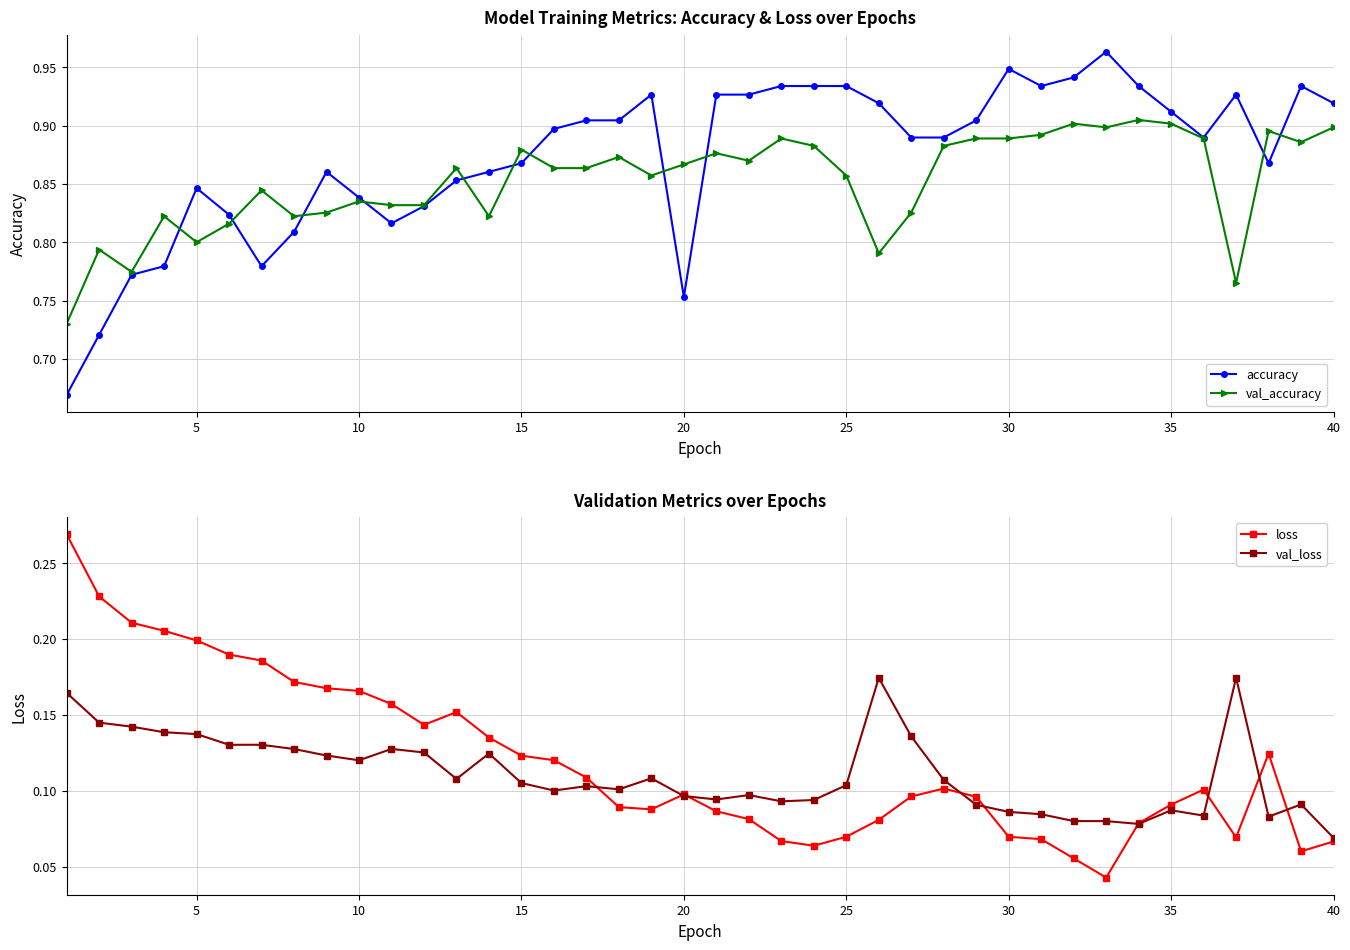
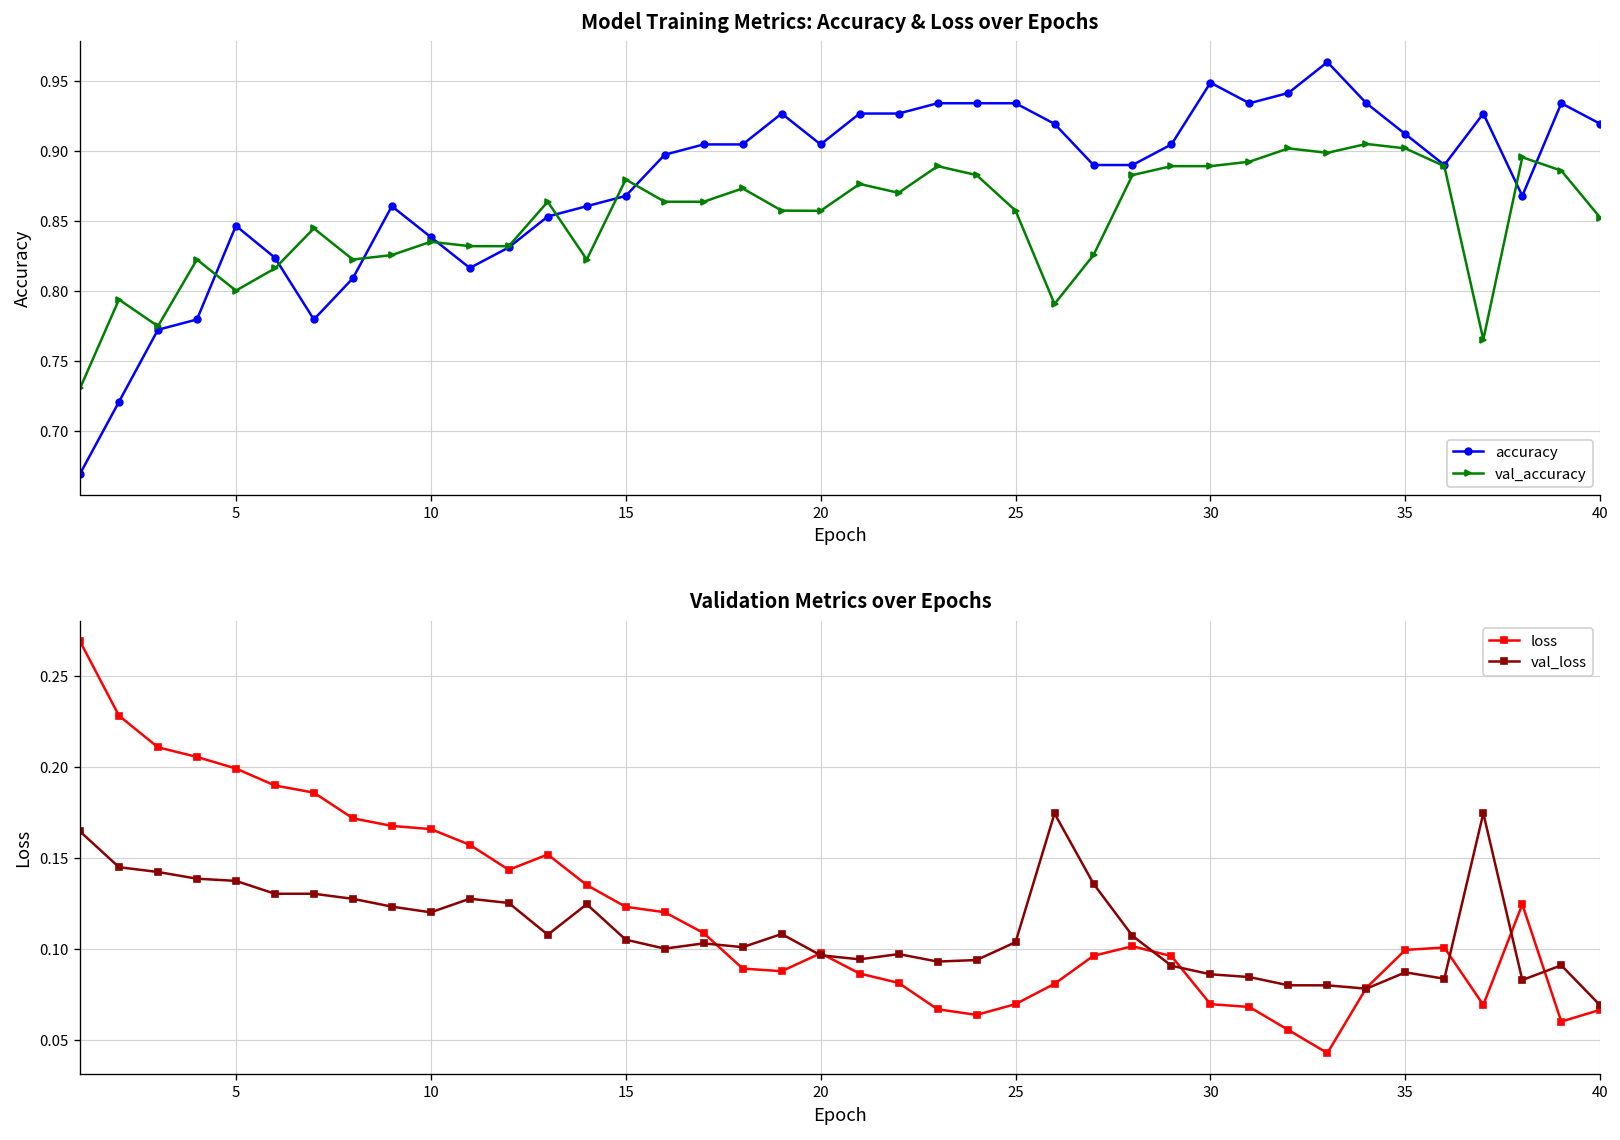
  {
    "Model Training Metrics: Accuracy & Loss over Epochs": {
      "accuracy": {
        "5": 0.846,
        "10": 0.838,
        "15": 0.868,
-       "20": 0.753,
+       "20": 0.904,
        "25": 0.934,
        "30": 0.949,
        "35": 0.912,
        "40": 0.919
      },
      "val_accuracy": {
        "5": 0.800,
        "10": 0.835,
        "15": 0.879,
-       "20": 0.867,
+       "20": 0.857,
        "25": 0.857,
        "30": 0.889,
        "35": 0.902,
-       "40": 0.898
+       "40": 0.852
      }
    },
    "Validation Metrics over Epochs": {
      "loss": {
        "5": 0.199,
        "10": 0.166,
        "15": 0.123,
        "25": 0.070,
        "30": 0.070,
-       "35": 0.091,
+       "35": 0.099,
        "40": 0.066
      },
      "val_loss": {
        "5": 0.137,
        "10": 0.120,
        "15": 0.105,
        "25": 0.104,
        "30": 0.086,
        "35": 0.087,
        "40": 0.069
      }
    }
  }
